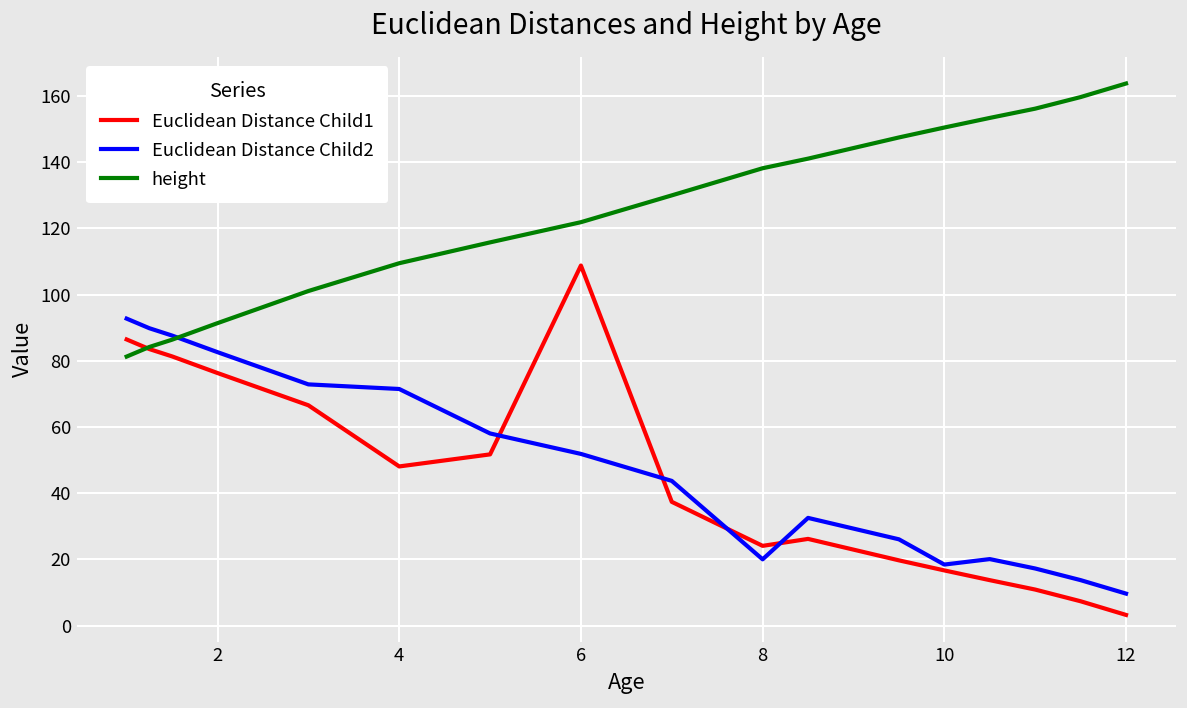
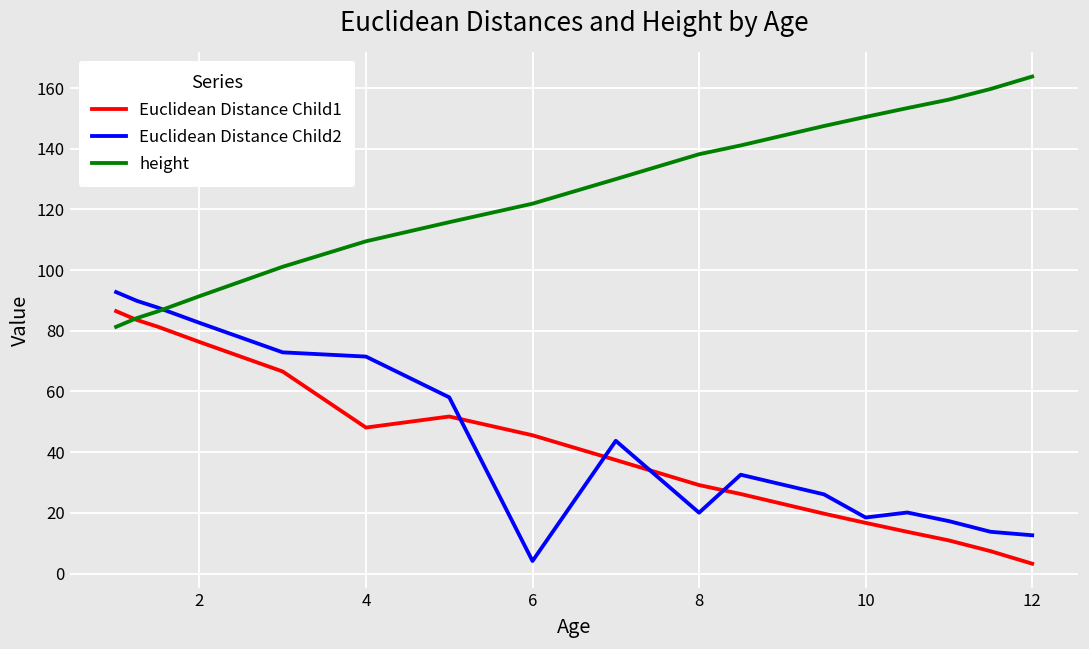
  {
    "Euclidean Distance Child1": {
      "2": 76,
      "4": 48,
-     "6": 109,
-     "8": 24,
+     "6": 46,
+     "8": 29,
      "10": 17,
      "12": 3
    },
    "Euclidean Distance Child2": {
      "2": 83,
      "4": 72,
-     "6": 52,
+     "6": 4,
      "8": 20,
      "10": 18,
-     "12": 10
+     "12": 13
    },
    "height": {
      "2": 91,
      "4": 110,
      "6": 122,
      "8": 138,
      "10": 151,
      "12": 164
    }
  }
